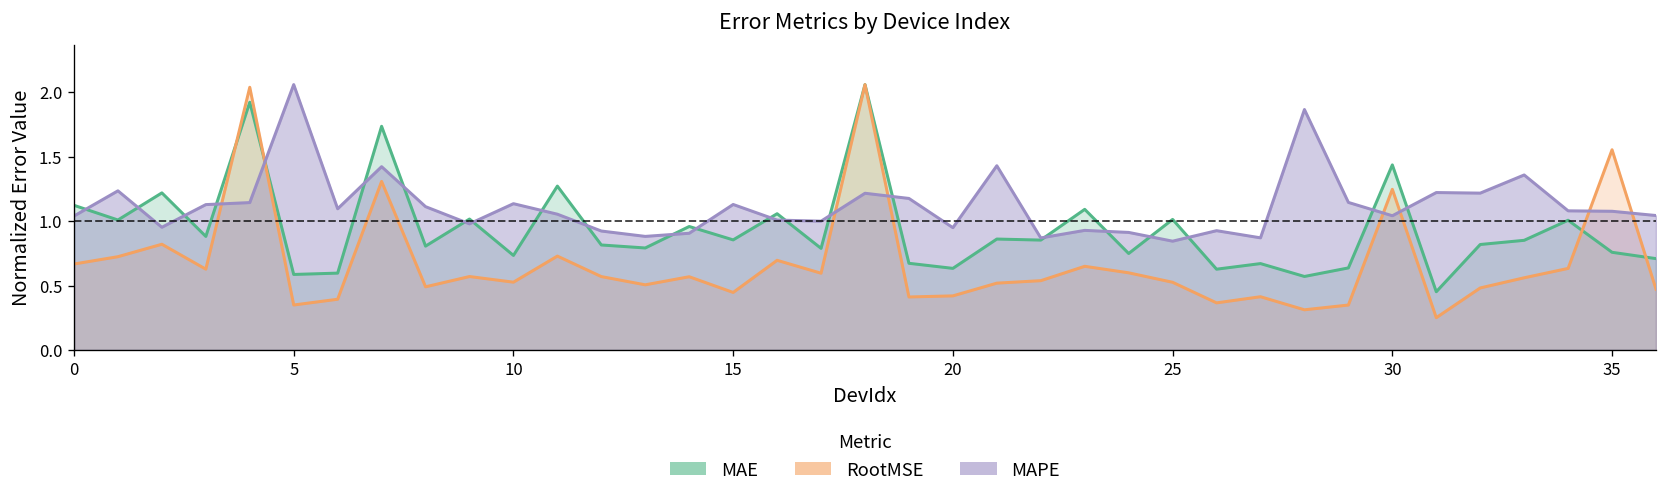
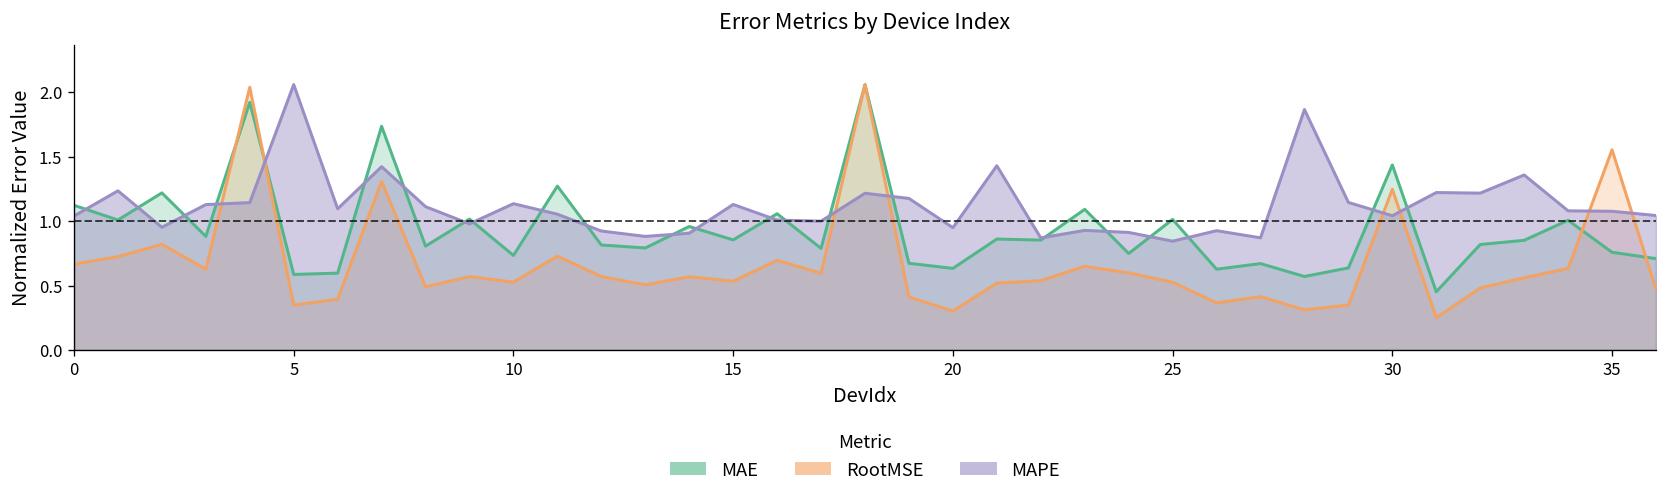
  {
    "RootMSE": {
      "0": 0.67,
      "5": 0.35,
      "10": 0.53,
-     "15": 0.45,
-     "20": 0.42,
+     "15": 0.53,
+     "20": 0.30,
      "25": 0.53,
      "30": 1.25,
      "35": 1.55
    }
  }
